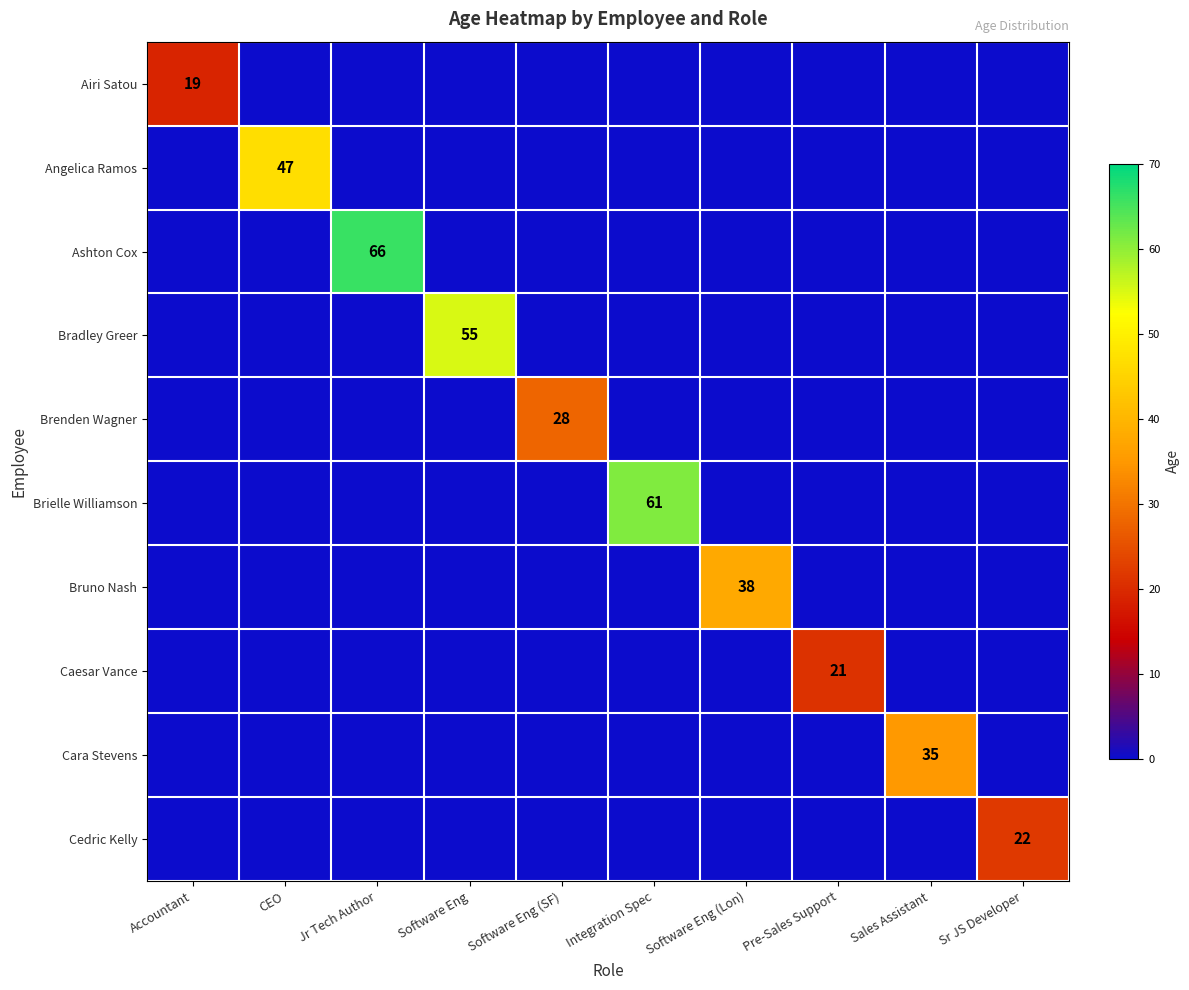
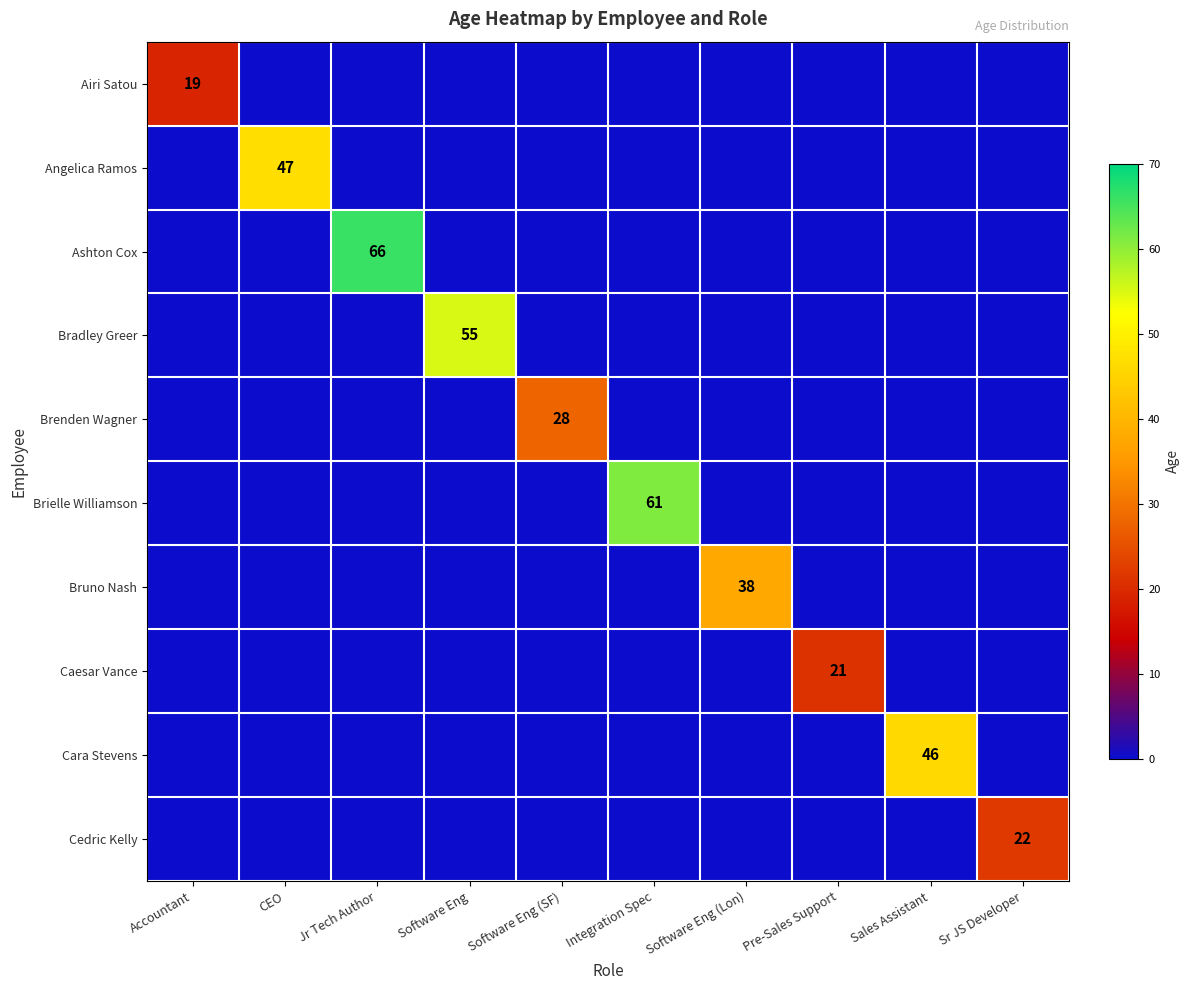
  {
    "Airi Satou": {
      "Accountant": 19
    },
    "Angelica Ramos": {
      "CEO": 47
    },
    "Ashton Cox": {
      "Jr Tech Author": 66
    },
    "Bradley Greer": {
      "Software Eng": 55
    },
    "Brenden Wagner": {
      "Software Eng (SF)": 28
    },
    "Brielle Williamson": {
      "Integration Spec": 61
    },
    "Bruno Nash": {
      "Software Eng (Lon)": 38
    },
    "Caesar Vance": {
      "Pre-Sales Support": 21
    },
    "Cara Stevens": {
-     "Sales Assistant": 35
+     "Sales Assistant": 46
    },
    "Cedric Kelly": {
      "Sr JS Developer": 22
    }
  }
